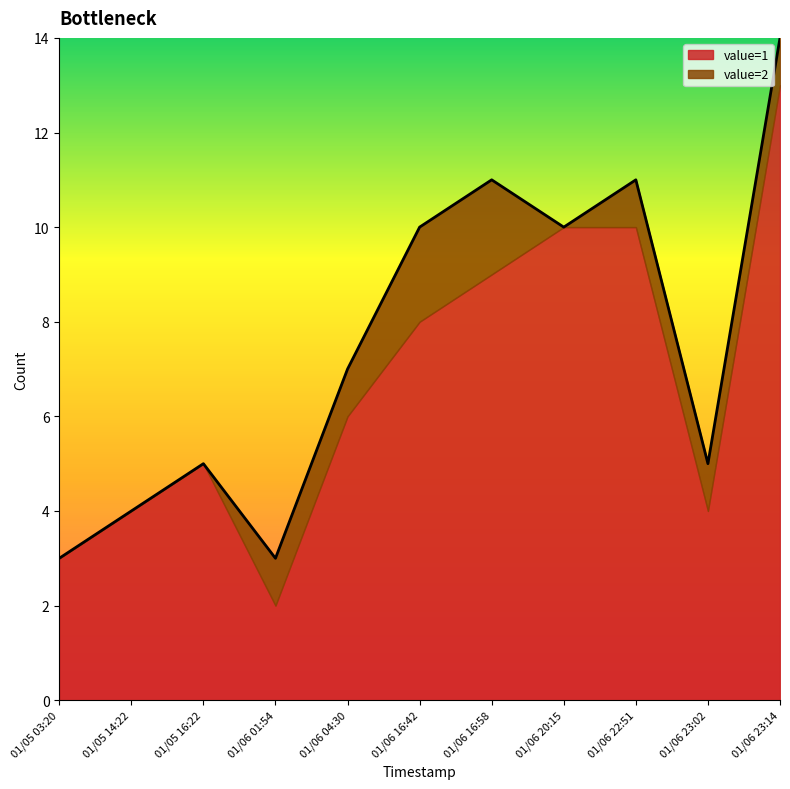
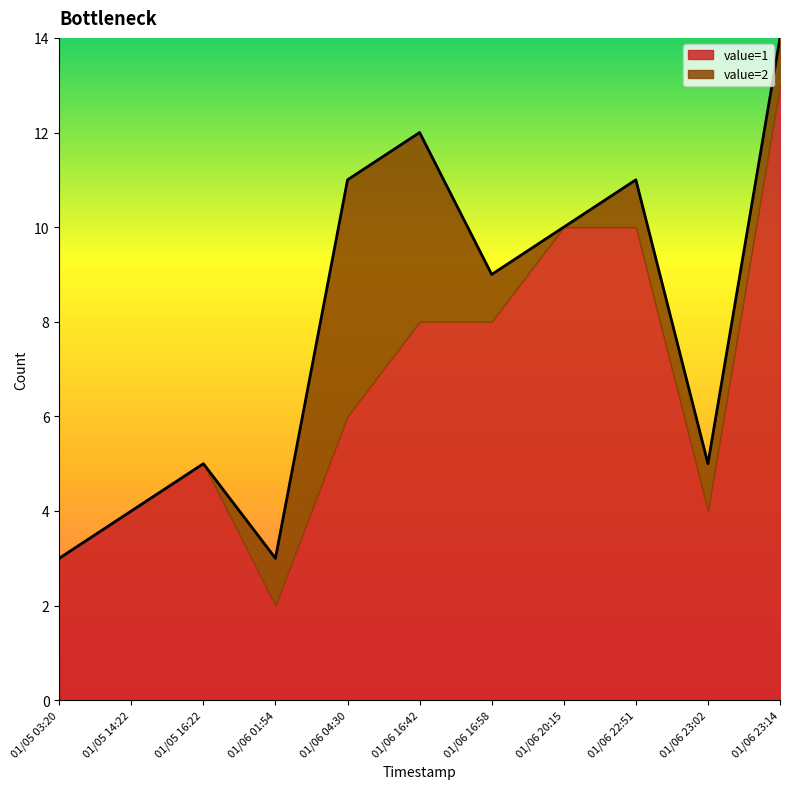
  {
    "value=1": {
      "01/06 01:54": 2,
      "01/06 04:30": 6,
      "01/06 16:42": 8,
-     "01/06 16:58": 9,
+     "01/06 16:58": 8,
      "01/06 22:51": 10,
      "01/06 23:02": 4,
      "01/06 23:14": 13
    },
    "value=2": {
      "01/06 01:54": 1,
-     "01/06 04:30": 1,
-     "01/06 16:42": 2,
-     "01/06 16:58": 2,
+     "01/06 04:30": 5,
+     "01/06 16:42": 4,
+     "01/06 16:58": 1,
      "01/06 22:51": 1,
      "01/06 23:02": 1,
      "01/06 23:14": 1
    }
  }
